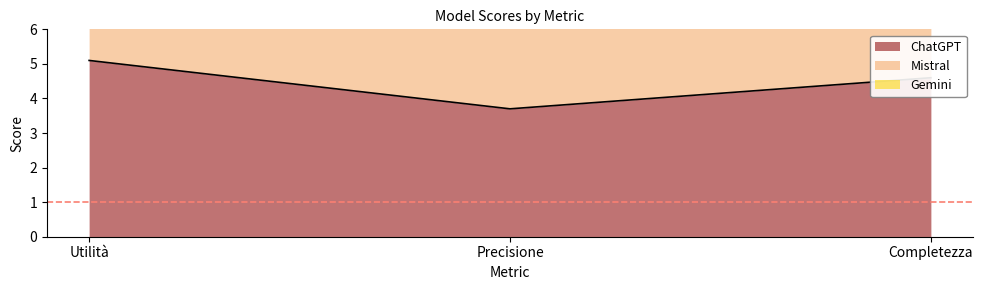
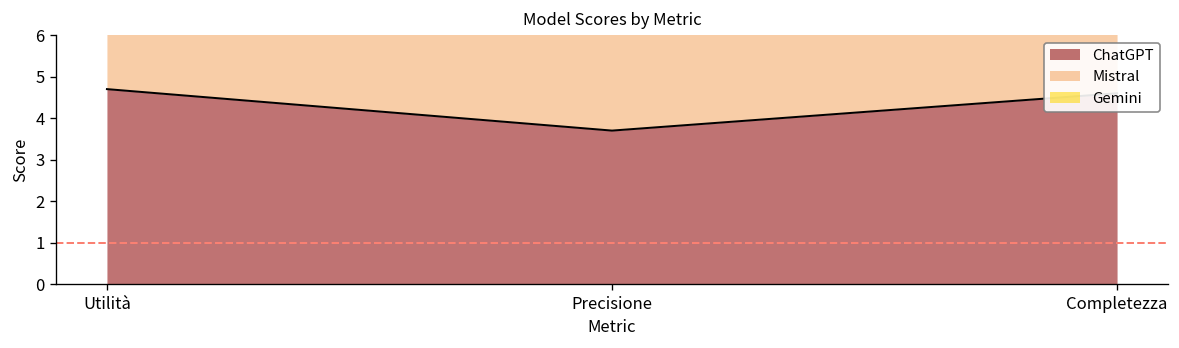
  {
    "ChatGPT": {
-     "Utilità": 5.1,
+     "Utilità": 4.7,
      "Precisione": 3.7
    }
  }
